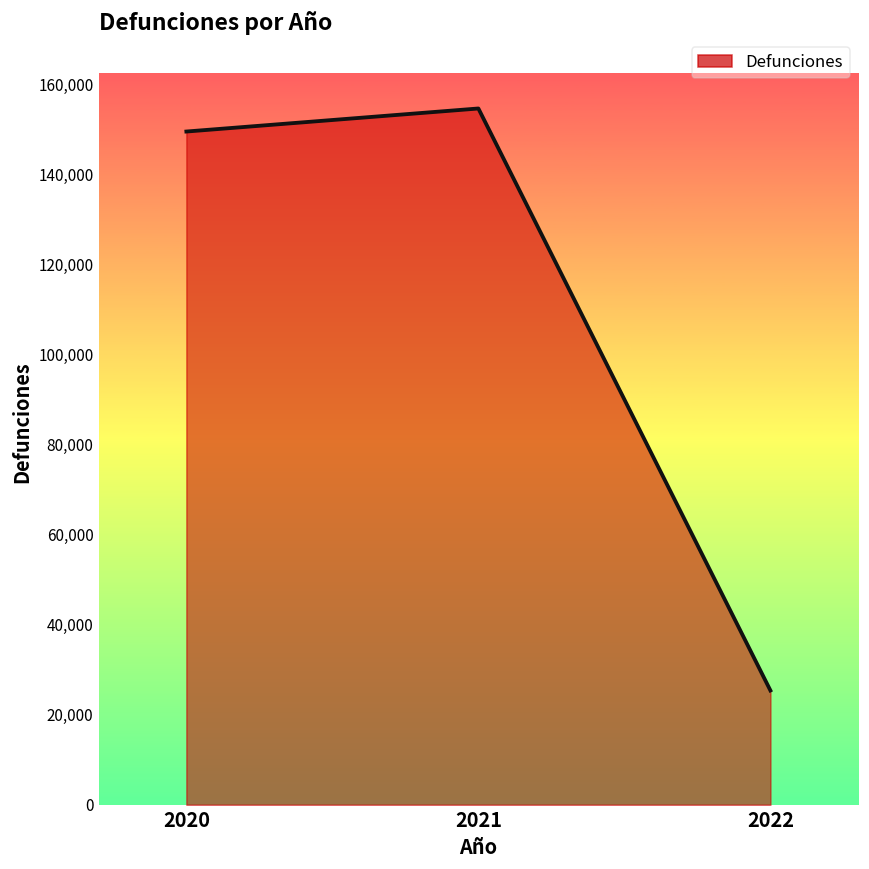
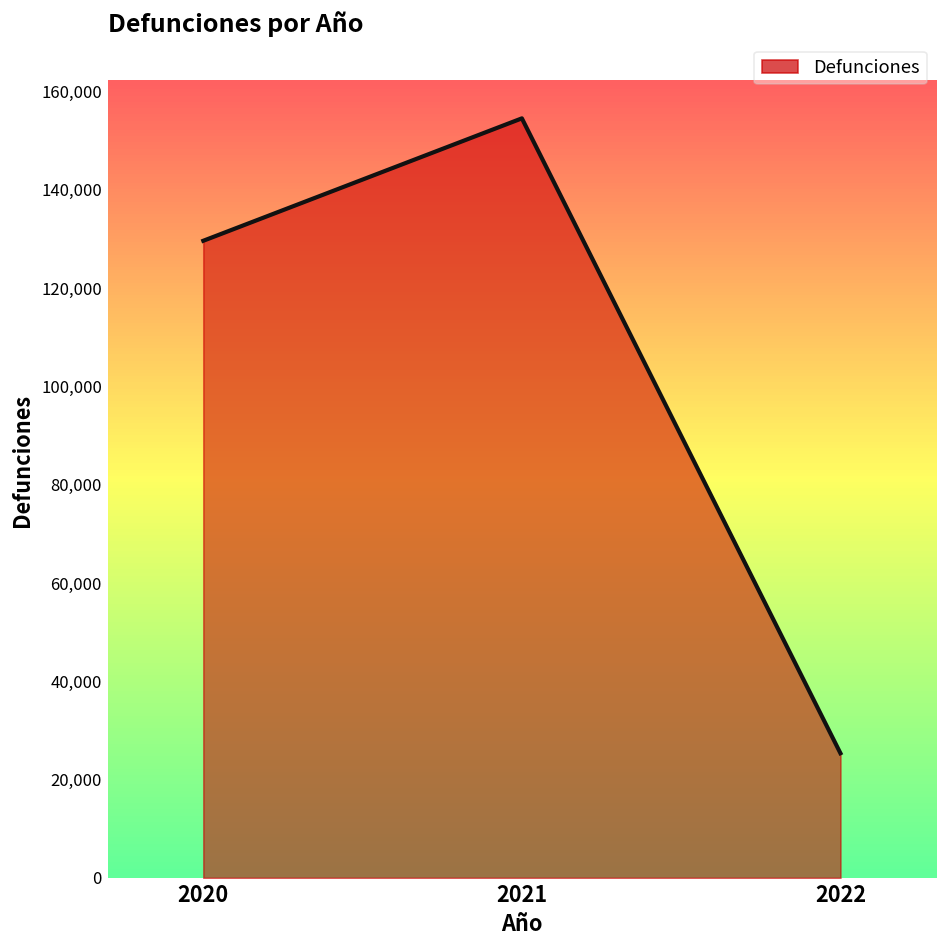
  {
-   "2020": "149,000",
+   "2020": "130,000",
    "2021": "155,000",
    "2022": "25,000"
  }
